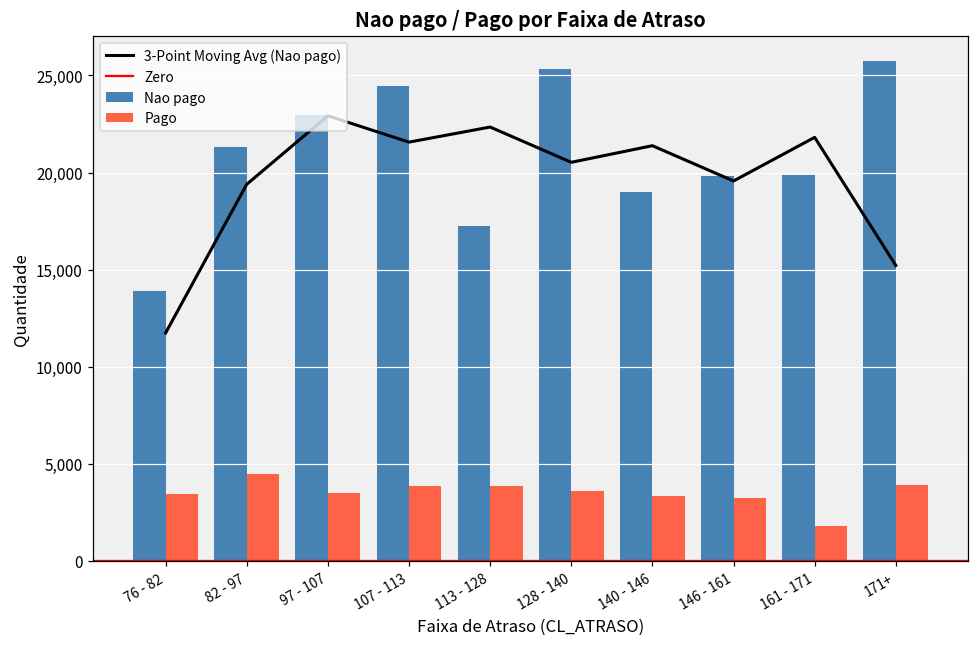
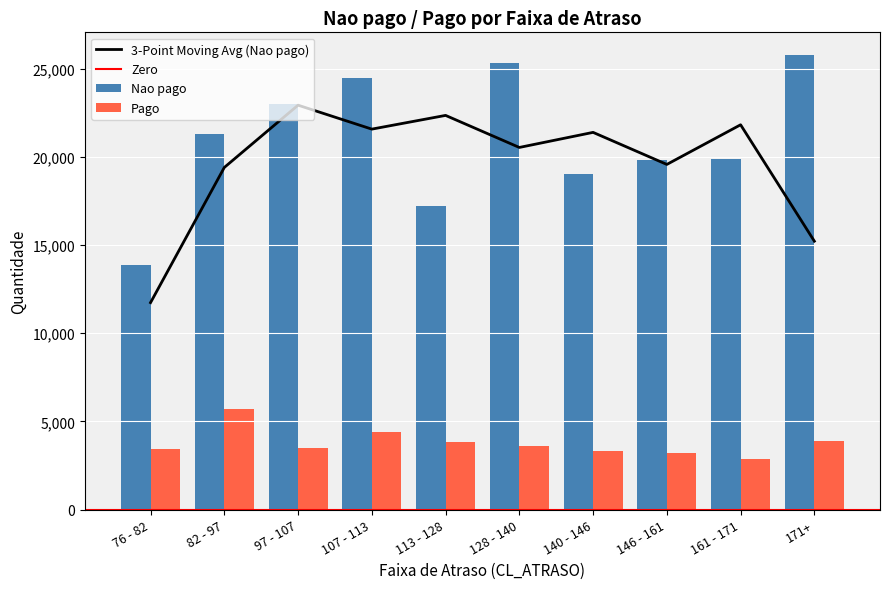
  {
    "Nao pago": {
      "76 - 82": "13,900",
      "82 - 97": "21,300",
      "107 - 113": "24,500",
      "113 - 128": "17,200",
      "128 - 140": "25,300",
      "140 - 146": "19,000",
      "146 - 161": "19,800",
      "161 - 171": "19,900",
      "171+": "25,800"
    },
    "3-Point Moving Avg (Nao pago)": {
      "76 - 82": "11,700",
      "82 - 97": "19,400",
      "107 - 113": "21,600",
      "113 - 128": "22,300",
      "128 - 140": "20,500",
      "140 - 146": "21,400",
      "146 - 161": "19,600",
      "161 - 171": "21,800",
      "171+": "15,200"
    },
    "Pago": {
      "76 - 82": "3,400",
-     "82 - 97": "4,500",
+     "82 - 97": "5,700",
      "97 - 107": "3,500",
-     "107 - 113": "3,900",
+     "107 - 113": "4,400",
      "113 - 128": "3,800",
      "128 - 140": "3,600",
      "140 - 146": "3,300",
      "146 - 161": "3,200",
-     "161 - 171": "1,800",
+     "161 - 171": "2,900",
      "171+": "3,900"
    }
  }
